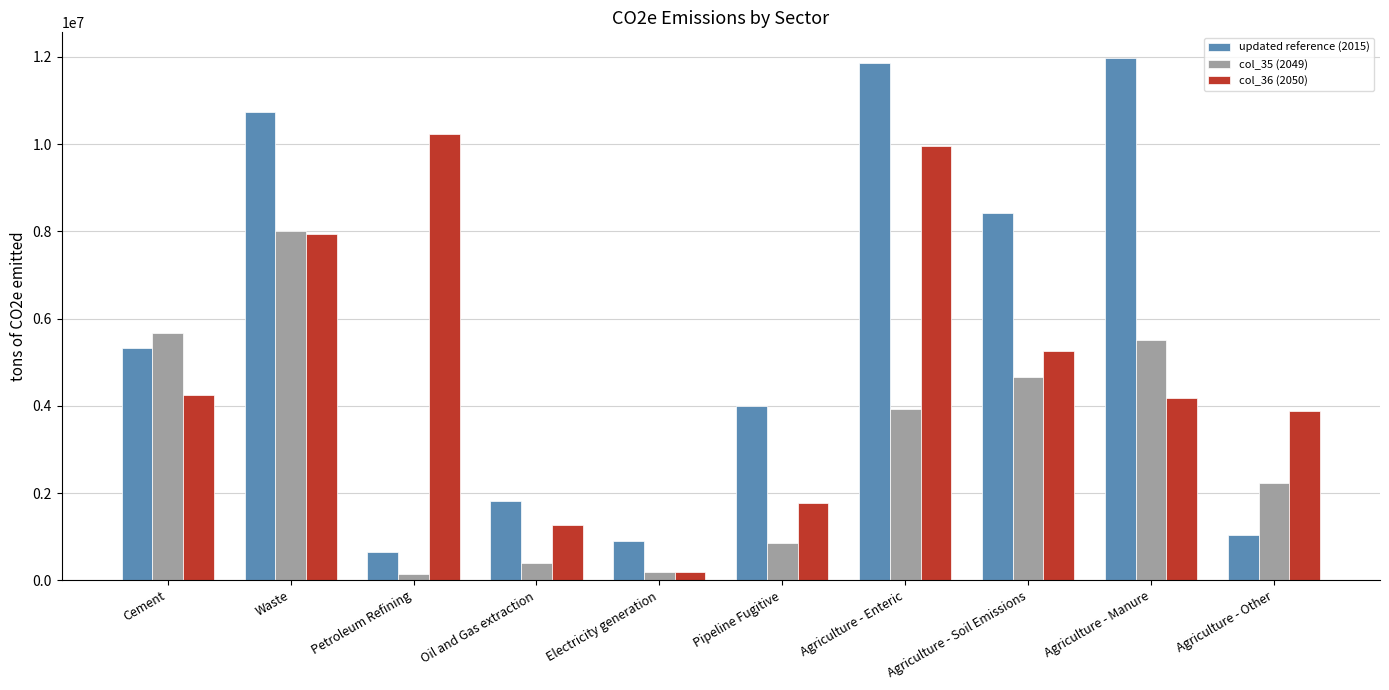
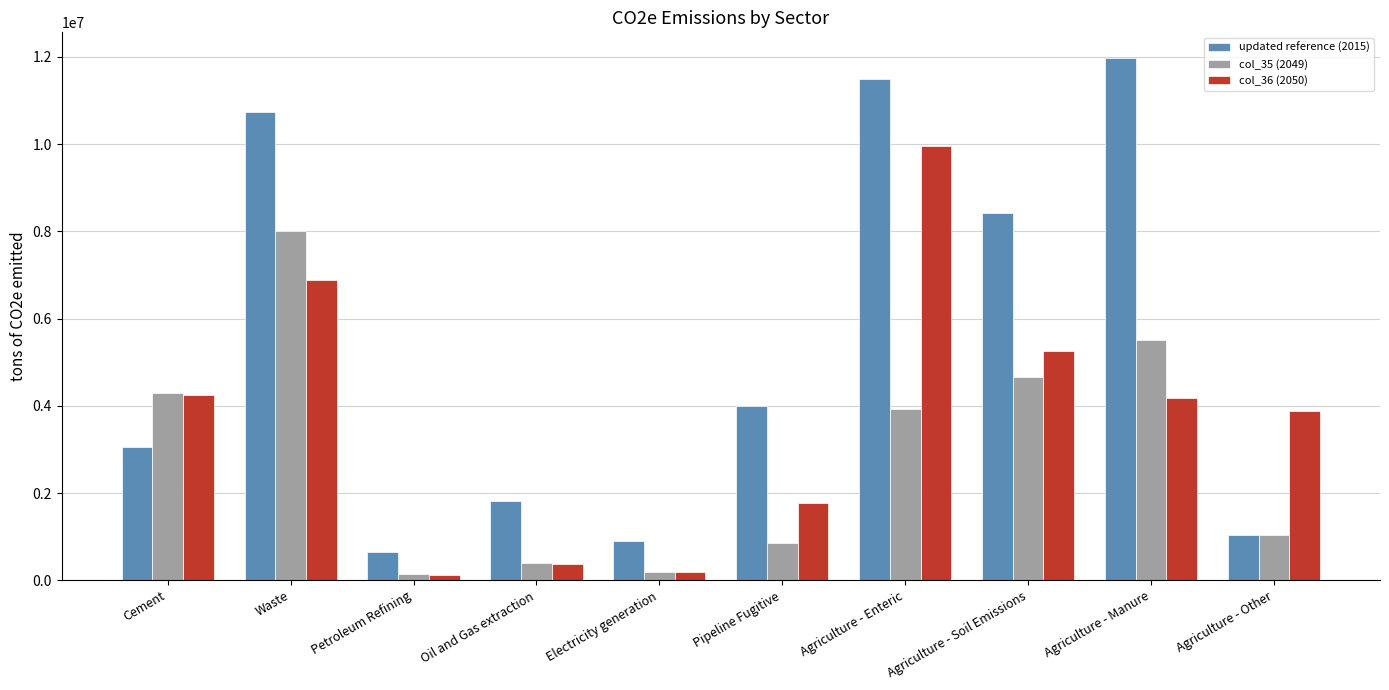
  {
    "updated reference (2015)": {
-     "Cement": 5300000,
+     "Cement": 3100000,
      "Waste": 10700000,
      "Petroleum Refining": 600000,
      "Oil and Gas extraction": 1800000,
      "Electricity generation": 900000,
      "Pipeline Fugitive": 4000000,
-     "Agriculture - Enteric": 11800000,
+     "Agriculture - Enteric": 11500000,
      "Agriculture - Soil Emissions": 8400000,
      "Agriculture - Manure": 12000000,
      "Agriculture - Other": 1000000
    },
    "col_35 (2049)": {
-     "Cement": 5700000,
+     "Cement": 4300000,
      "Waste": 8000000,
      "Petroleum Refining": 100000,
      "Oil and Gas extraction": 400000,
      "Electricity generation": 200000,
      "Pipeline Fugitive": 900000,
      "Agriculture - Enteric": 3900000,
      "Agriculture - Soil Emissions": 4600000,
      "Agriculture - Manure": 5500000,
-     "Agriculture - Other": 2200000
+     "Agriculture - Other": 1000000
    },
    "col_36 (2050)": {
      "Cement": 4300000,
-     "Waste": 7900000,
-     "Petroleum Refining": 10200000,
-     "Oil and Gas extraction": 1300000,
+     "Waste": 6900000,
+     "Petroleum Refining": 100000,
+     "Oil and Gas extraction": 400000,
      "Electricity generation": 200000,
      "Pipeline Fugitive": 1800000,
      "Agriculture - Enteric": 10000000,
      "Agriculture - Soil Emissions": 5200000,
      "Agriculture - Manure": 4200000,
      "Agriculture - Other": 3900000
    }
  }
